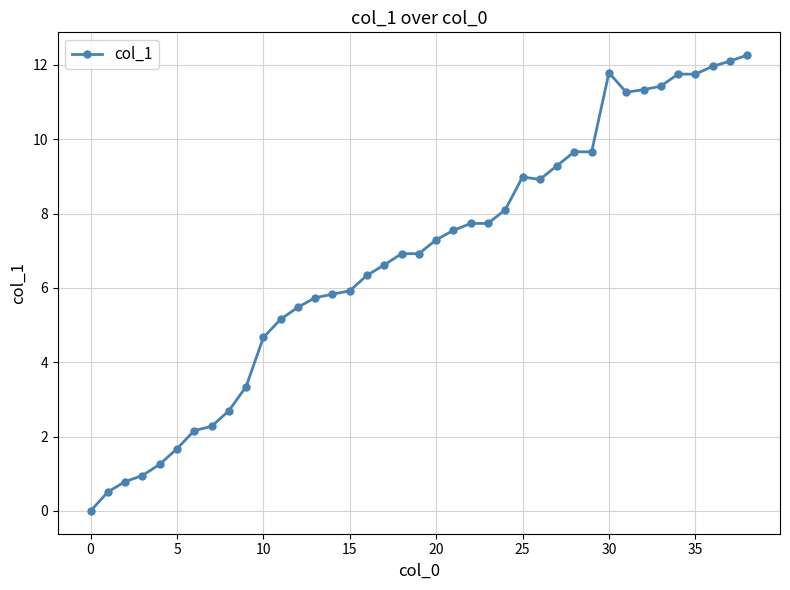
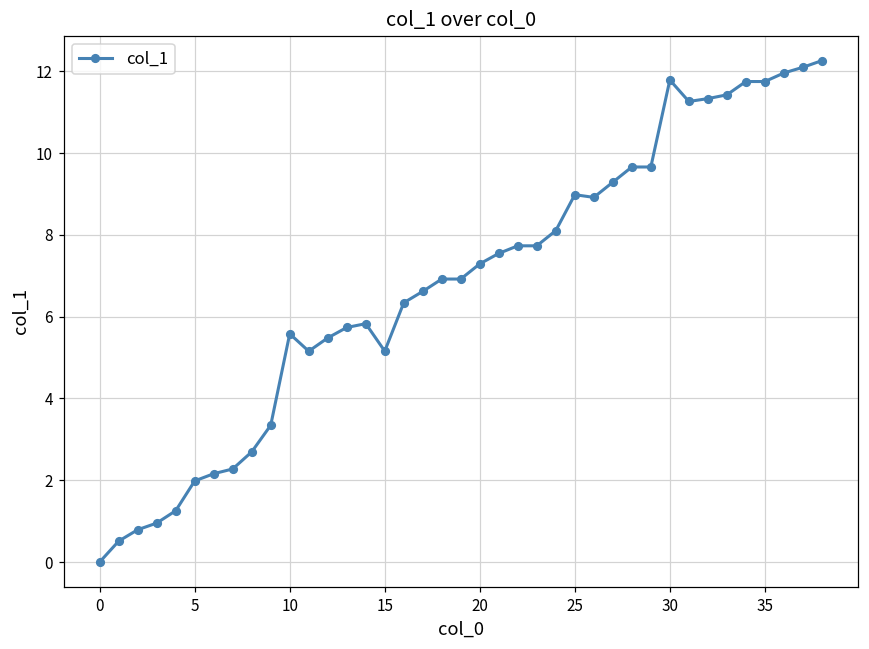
  {
    "0": 0.0,
-   "5": 1.7,
-   "10": 4.7,
-   "15": 5.9,
+   "5": 2.0,
+   "10": 5.6,
+   "15": 5.2,
    "20": 7.3,
    "25": 9.0,
    "30": 11.8,
    "35": 11.7
  }
